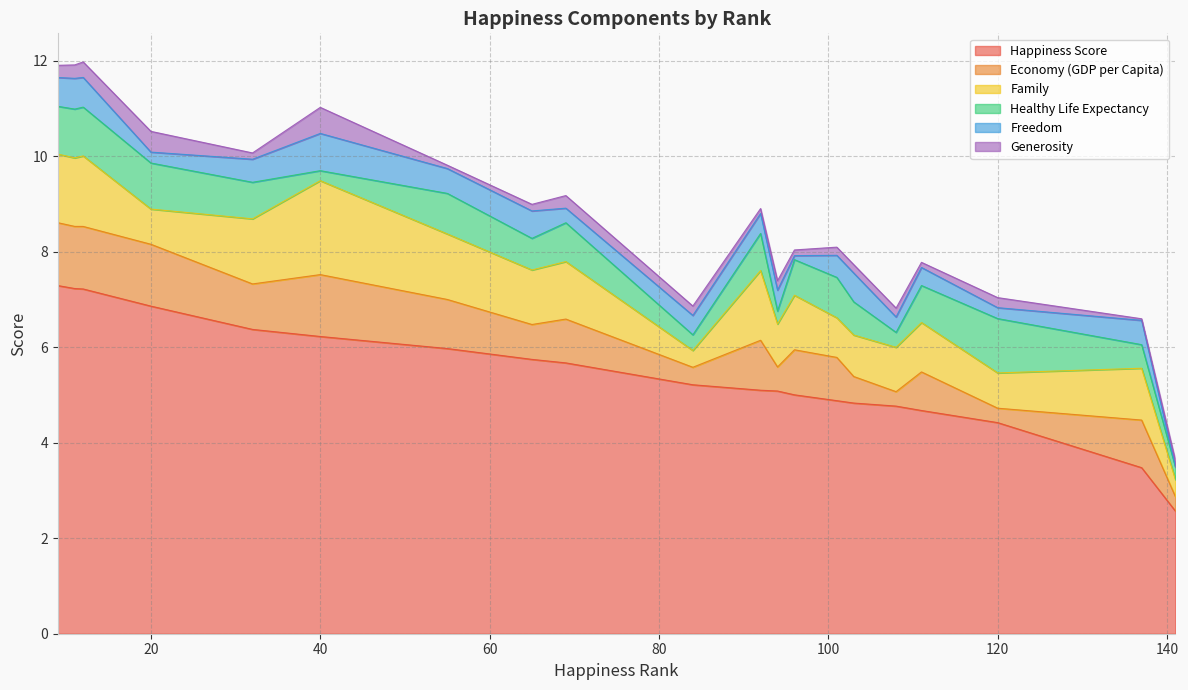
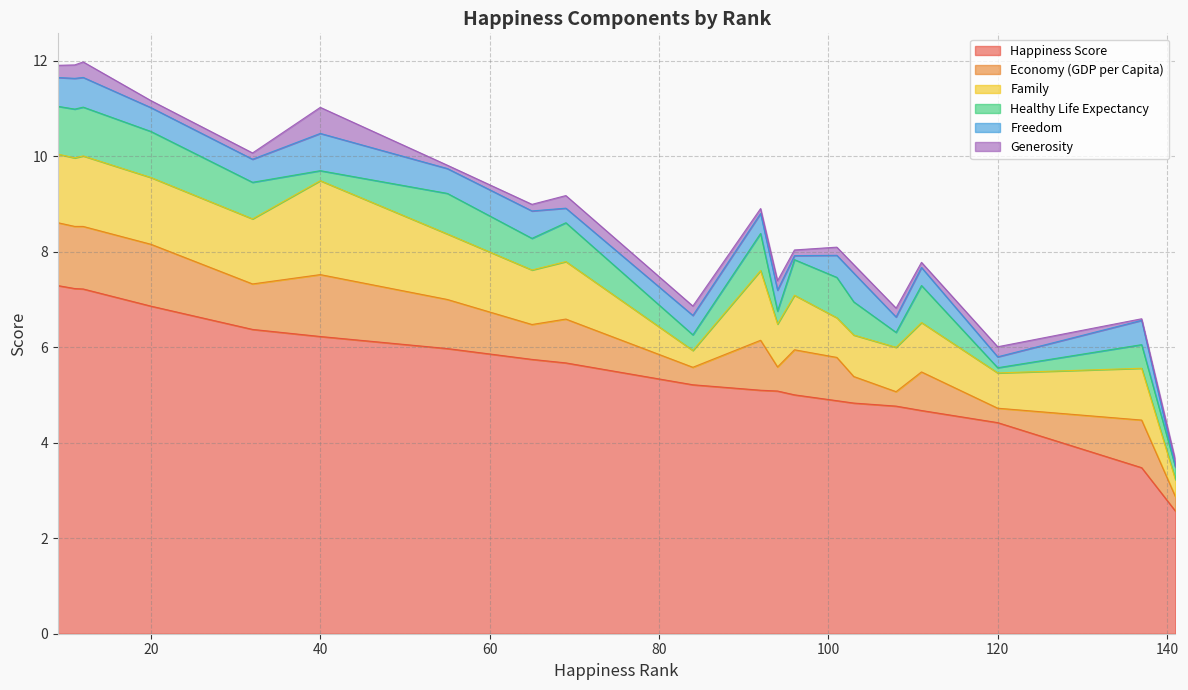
  {
    "Family": {
-     "20": 0.7,
+     "20": 1.4,
      "40": 2.0,
      "120": 0.7
    },
    "Healthy Life Expectancy": {
      "20": 1.0,
      "40": 0.2,
-     "120": 1.1
+     "120": 0.1
    },
    "Freedom": {
-     "20": 0.2,
+     "20": 0.5,
      "40": 0.8,
      "120": 0.2
    },
    "Generosity": {
-     "20": 0.4,
+     "20": 0.1,
      "40": 0.5,
      "120": 0.2
    }
  }
